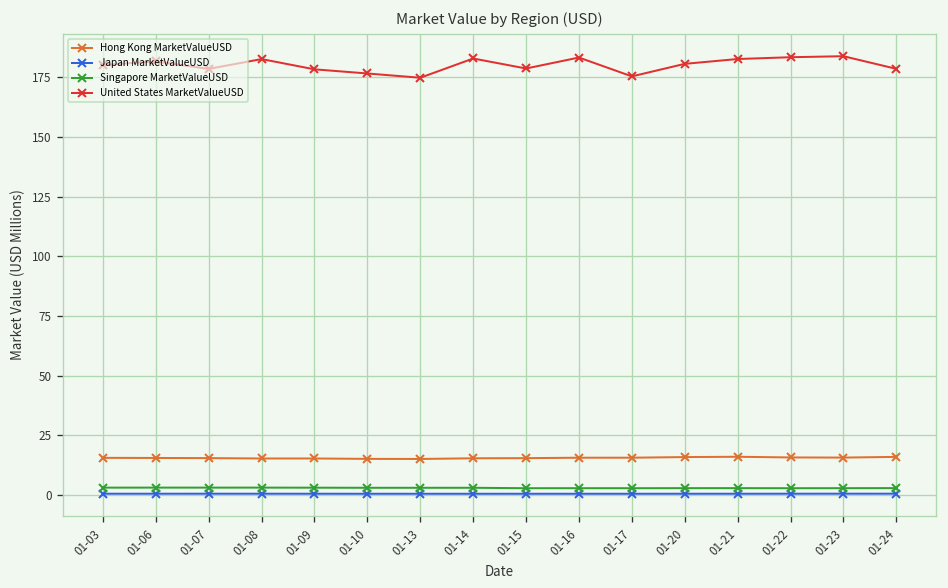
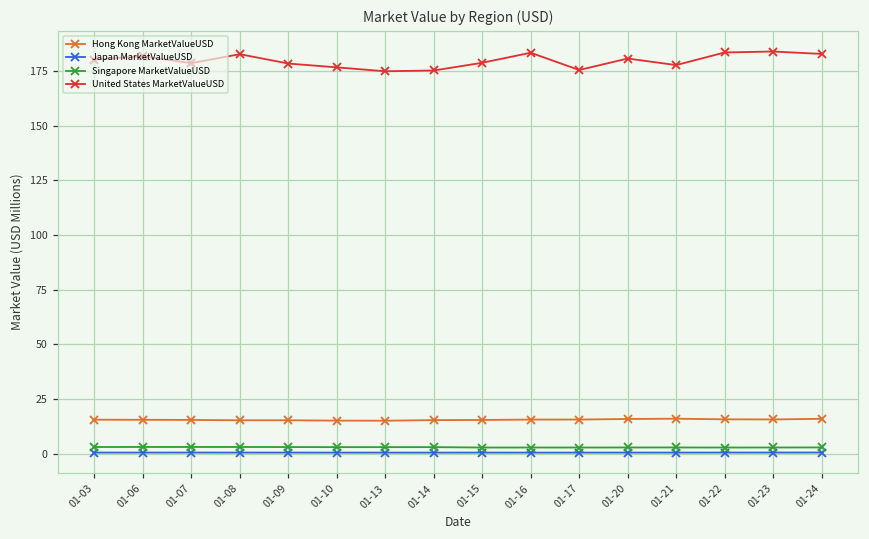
  {
    "Hong Kong MarketValueUSD": {
      "01-03": 16,
      "01-06": 15,
      "01-07": 15,
      "01-08": 15,
      "01-09": 15,
      "01-10": 15,
      "01-13": 15,
      "01-14": 15,
      "01-15": 15,
      "01-16": 16,
      "01-17": 16,
      "01-20": 16,
      "01-21": 16,
      "01-22": 16,
      "01-23": 16,
      "01-24": 16
    },
    "Japan MarketValueUSD": {
      "01-03": 0,
      "01-06": 0,
      "01-07": 0,
      "01-08": 0,
      "01-09": 0,
      "01-10": 0,
      "01-13": 0,
      "01-14": 0,
      "01-15": 0,
      "01-16": 0,
      "01-17": 0,
      "01-20": 0,
      "01-21": 0,
      "01-22": 0,
      "01-23": 0,
      "01-24": 0
    },
    "Singapore MarketValueUSD": {
      "01-03": 3,
      "01-06": 3,
      "01-07": 3,
      "01-08": 3,
      "01-09": 3,
      "01-10": 3,
      "01-13": 3,
      "01-14": 3,
      "01-15": 3,
      "01-16": 3,
      "01-17": 3,
      "01-20": 3,
      "01-21": 3,
      "01-22": 3,
      "01-23": 3,
      "01-24": 3
    },
    "United States MarketValueUSD": {
      "01-08": 183,
      "01-09": 178,
      "01-10": 177,
      "01-13": 175,
-     "01-14": 183,
+     "01-14": 175,
      "01-15": 179,
      "01-16": 183,
      "01-17": 175,
      "01-20": 181,
-     "01-21": 183,
+     "01-21": 178,
      "01-22": 183,
      "01-23": 184,
-     "01-24": 179
+     "01-24": 183
    }
  }
